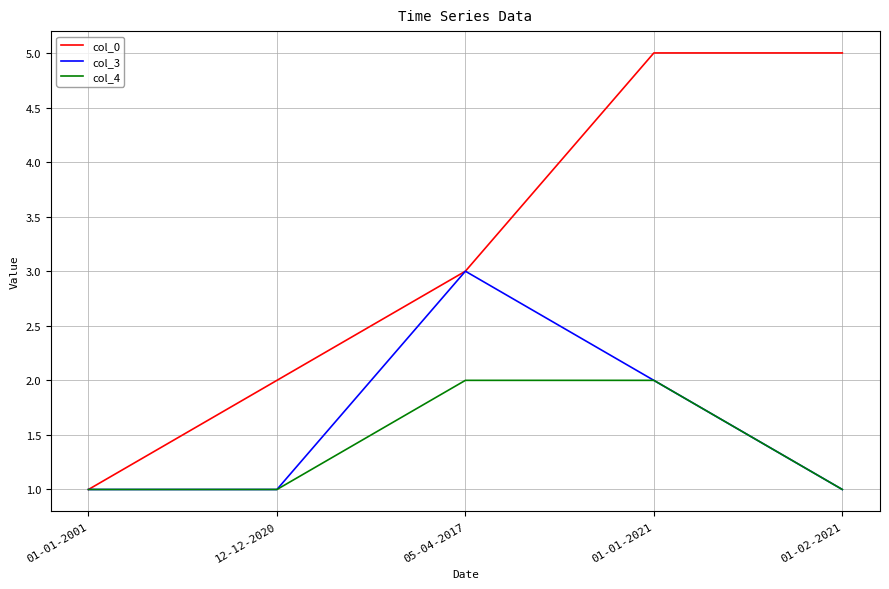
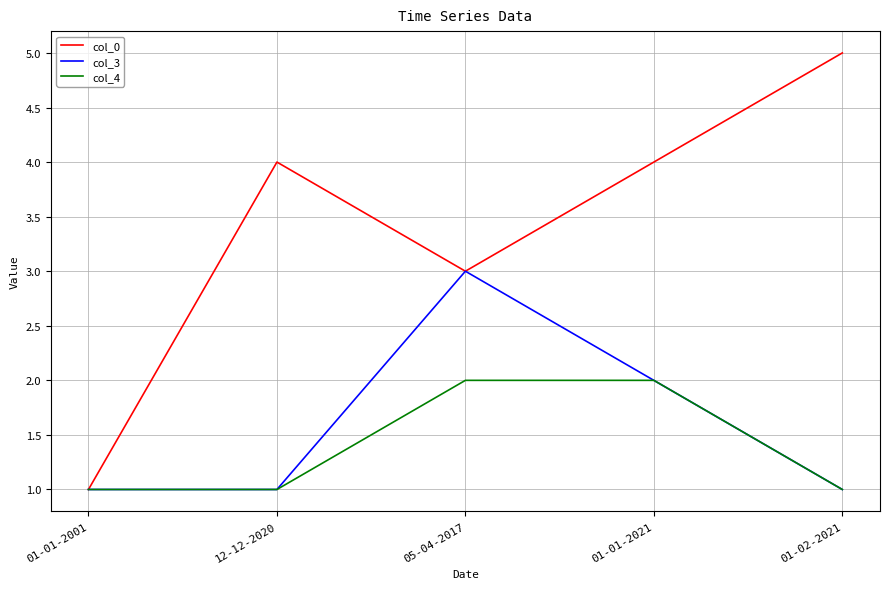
  {
    "col_0": {
-     "12-12-2020": 2,
-     "01-01-2021": 5,
+     "12-12-2020": 4,
+     "01-01-2021": 4,
      "01-02-2021": 5
    },
    "col_4": {
      "05-04-2017": 2
    }
  }
